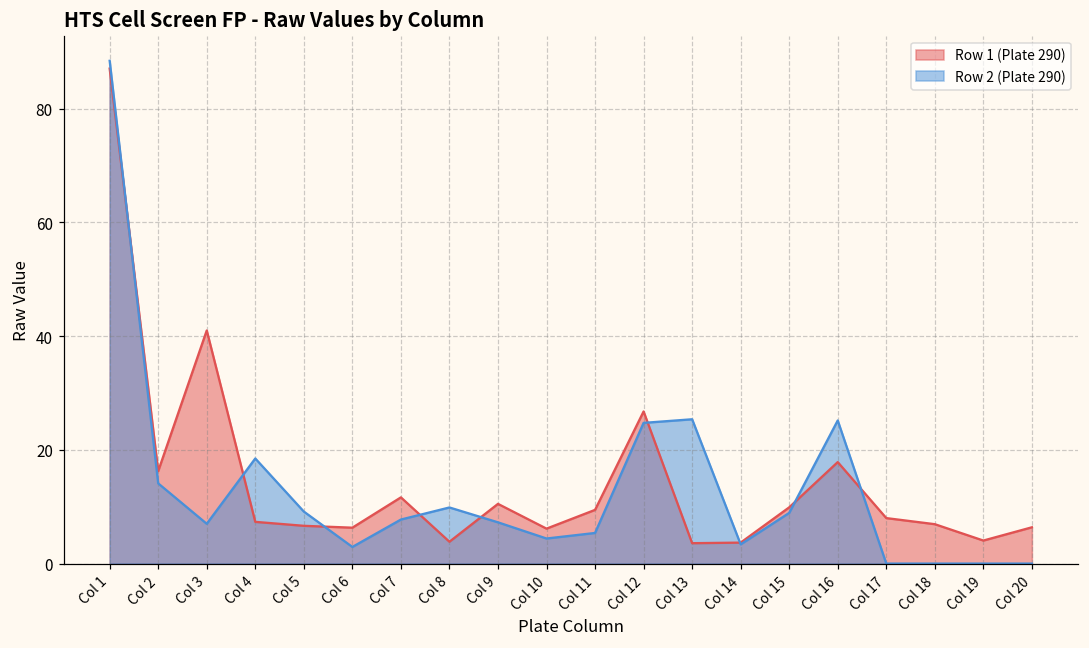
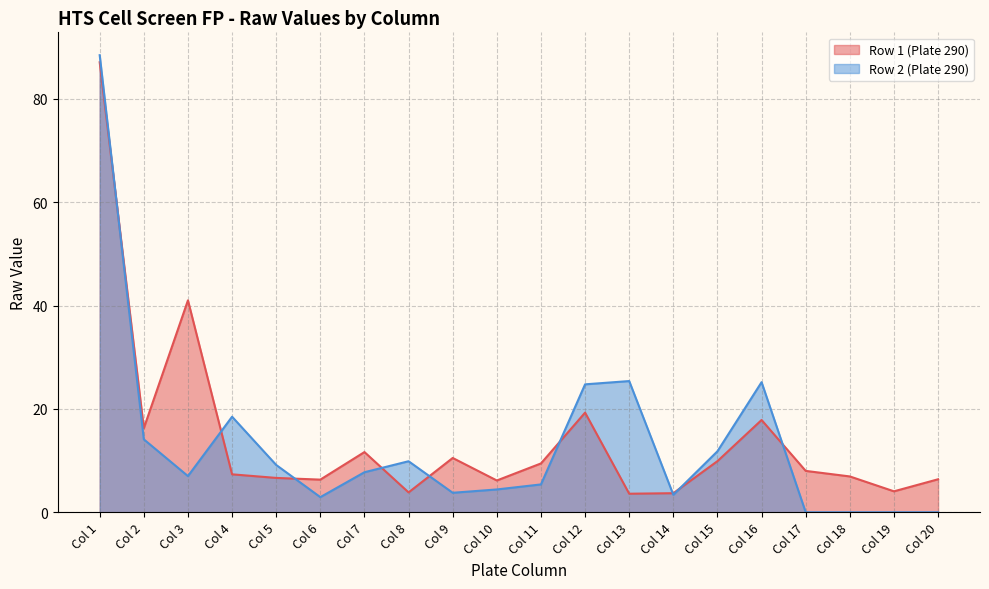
  {
    "Row 1 (Plate 290)": {
      "Col 1": 87,
      "Col 2": 16,
      "Col 3": 41,
      "Col 4": 7,
      "Col 5": 7,
      "Col 6": 6,
      "Col 7": 12,
      "Col 8": 4,
      "Col 9": 11,
      "Col 10": 6,
      "Col 11": 9,
-     "Col 12": 27,
+     "Col 12": 19,
      "Col 13": 4,
      "Col 15": 10,
      "Col 16": 18,
      "Col 17": 8,
      "Col 18": 7,
      "Col 19": 4,
      "Col 20": 6
    },
    "Row 2 (Plate 290)": {
      "Col 1": 88,
      "Col 2": 14,
      "Col 3": 7,
      "Col 4": 18,
      "Col 5": 9,
      "Col 6": 3,
      "Col 7": 8,
      "Col 8": 10,
-     "Col 9": 7,
+     "Col 9": 4,
      "Col 10": 4,
      "Col 11": 5,
      "Col 12": 25,
      "Col 13": 25,
-     "Col 15": 9,
+     "Col 15": 12,
      "Col 16": 25,
      "Col 17": 0,
      "Col 18": 0,
      "Col 19": 0,
      "Col 20": 0
    }
  }
